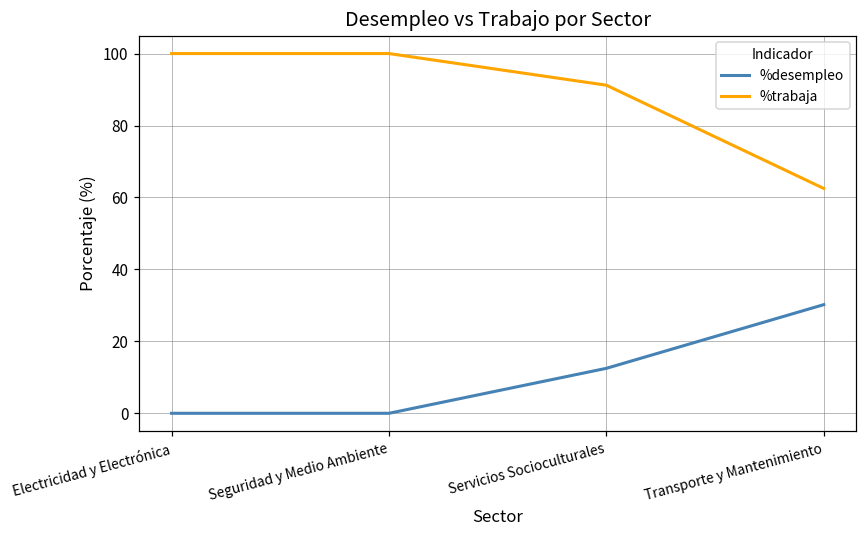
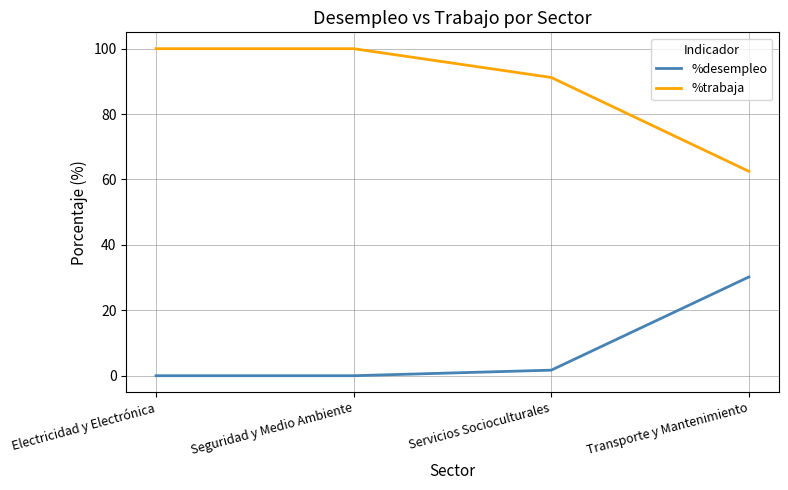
  {
    "%desempleo": {
      "Electricidad y Electrónica": 0,
      "Seguridad y Medio Ambiente": 0,
-     "Servicios Socioculturales": 13,
+     "Servicios Socioculturales": 2,
      "Transporte y Mantenimiento": 30
    },
    "%trabaja": {
      "Electricidad y Electrónica": 100,
      "Seguridad y Medio Ambiente": 100,
      "Servicios Socioculturales": 91,
      "Transporte y Mantenimiento": 63
    }
  }
